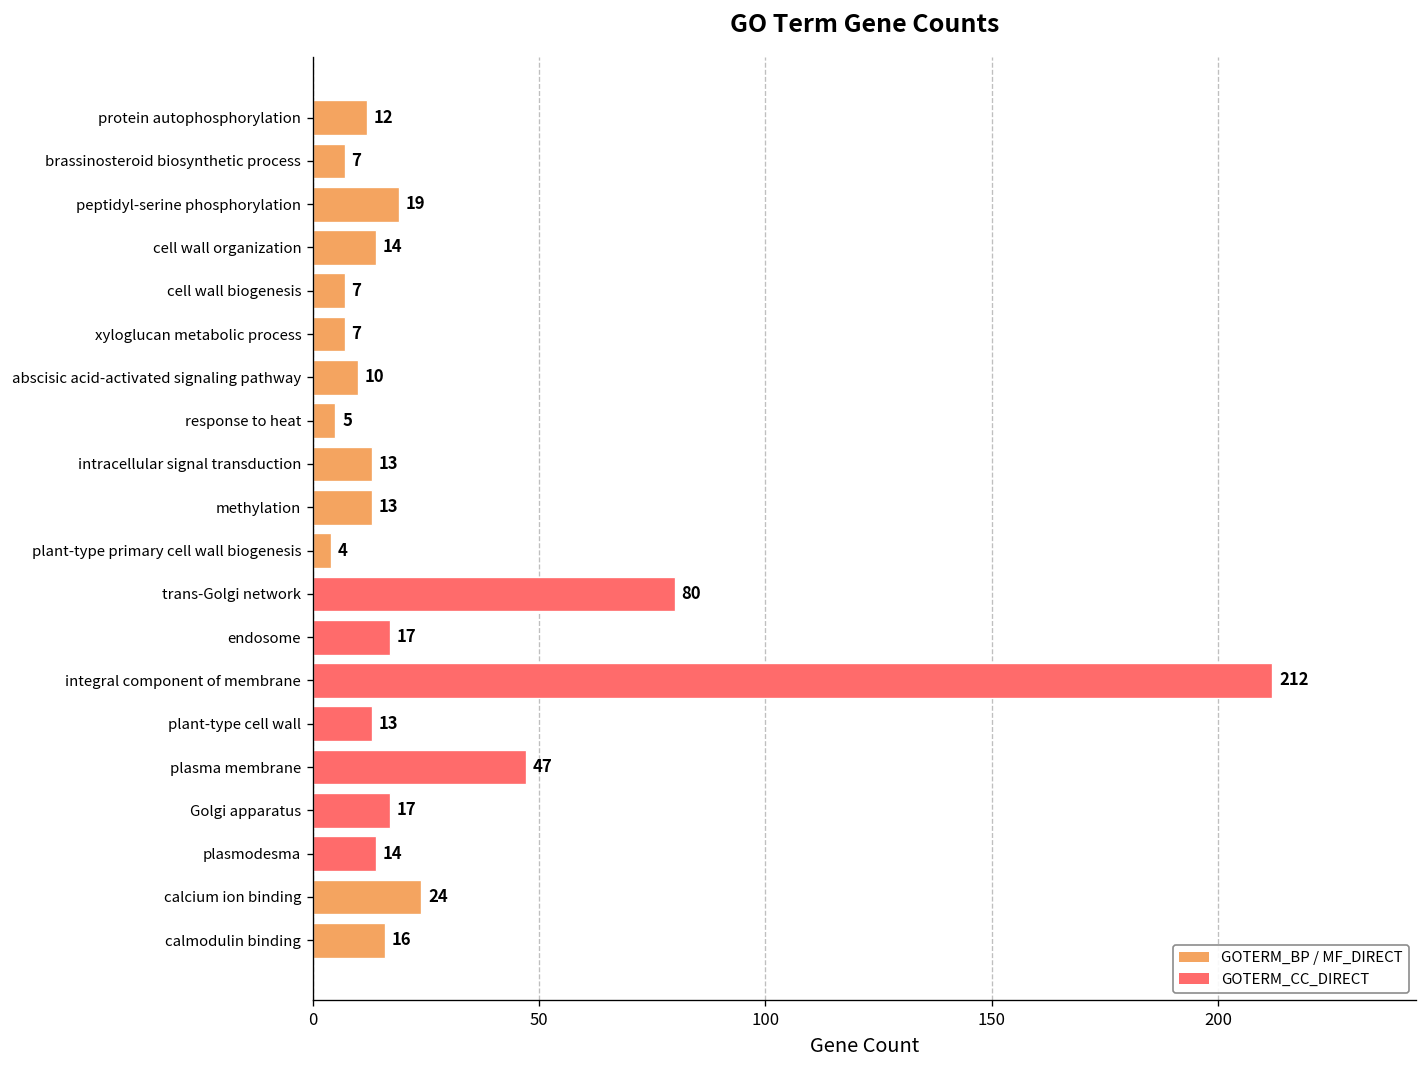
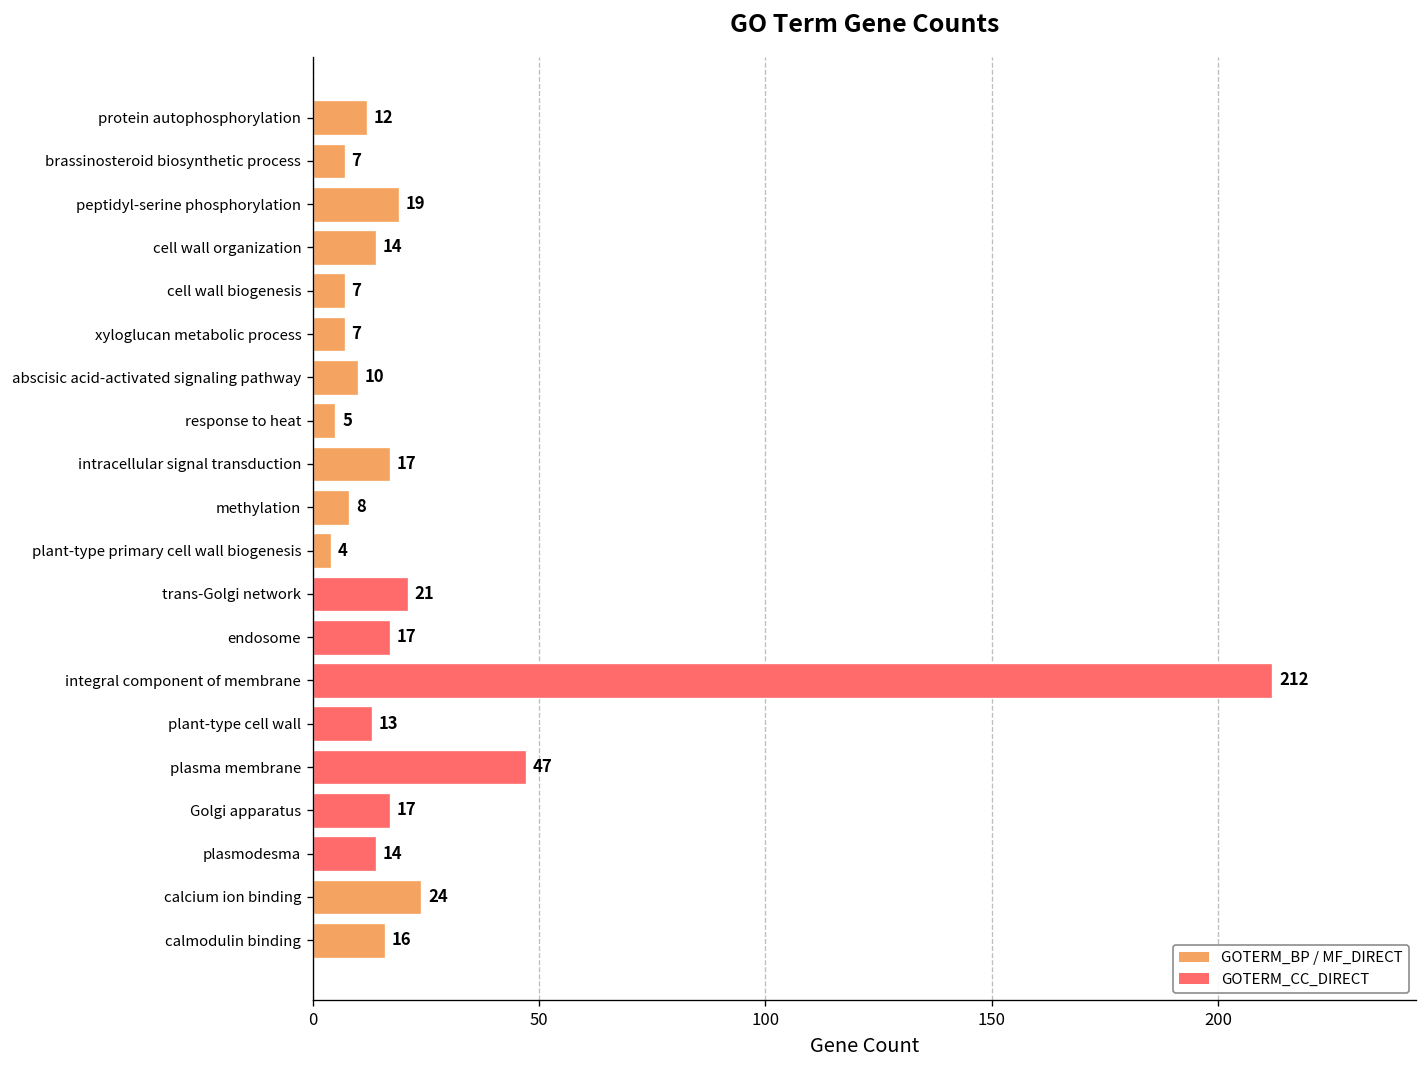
  {
    "protein autophosphorylation": 12,
    "brassinosteroid biosynthetic process": 7,
    "peptidyl-serine phosphorylation": 19,
    "cell wall organization": 14,
    "cell wall biogenesis": 7,
    "xyloglucan metabolic process": 7,
    "abscisic acid-activated signaling pathway": 10,
    "response to heat": 5,
-   "intracellular signal transduction": 13,
-   "methylation": 13,
+   "intracellular signal transduction": 17,
+   "methylation": 8,
    "plant-type primary cell wall biogenesis": 4,
-   "trans-Golgi network": 80,
+   "trans-Golgi network": 21,
    "endosome": 17,
    "integral component of membrane": 212,
    "plant-type cell wall": 13,
    "plasma membrane": 47,
    "Golgi apparatus": 17,
    "plasmodesma": 14,
    "calcium ion binding": 24,
    "calmodulin binding": 16
  }
